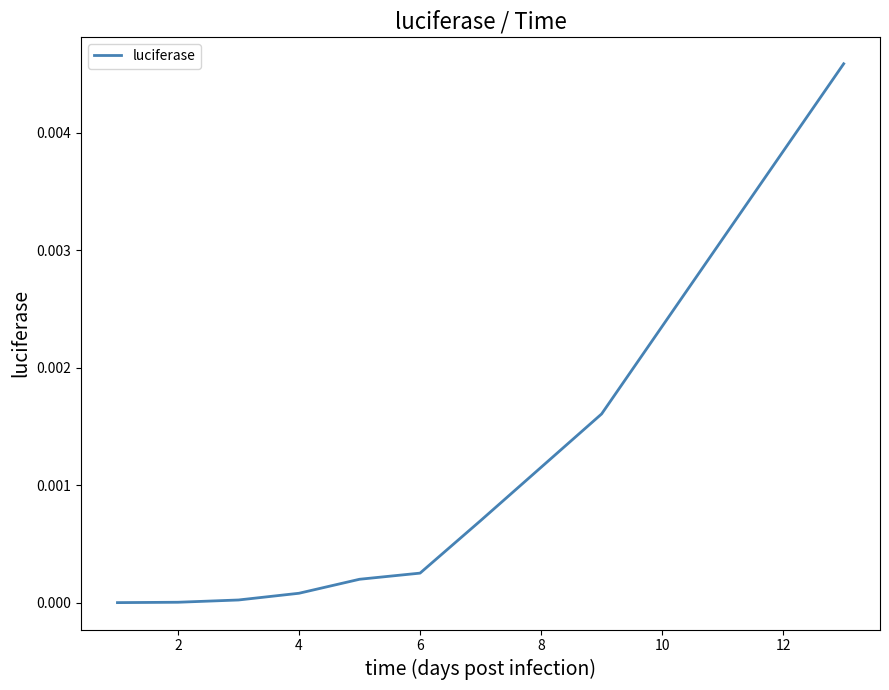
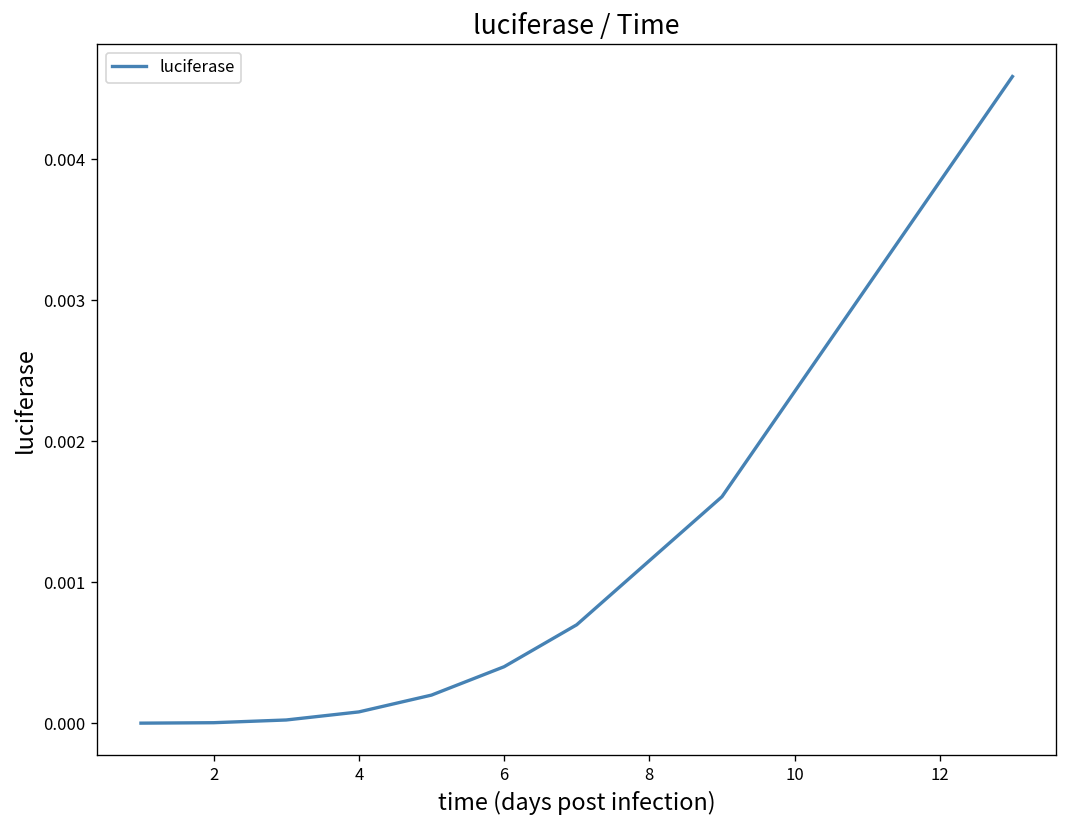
  {
    "2": 0.00000,
    "4": 0.00008,
-   "6": 0.00025
+   "6": 0.00040
  }
